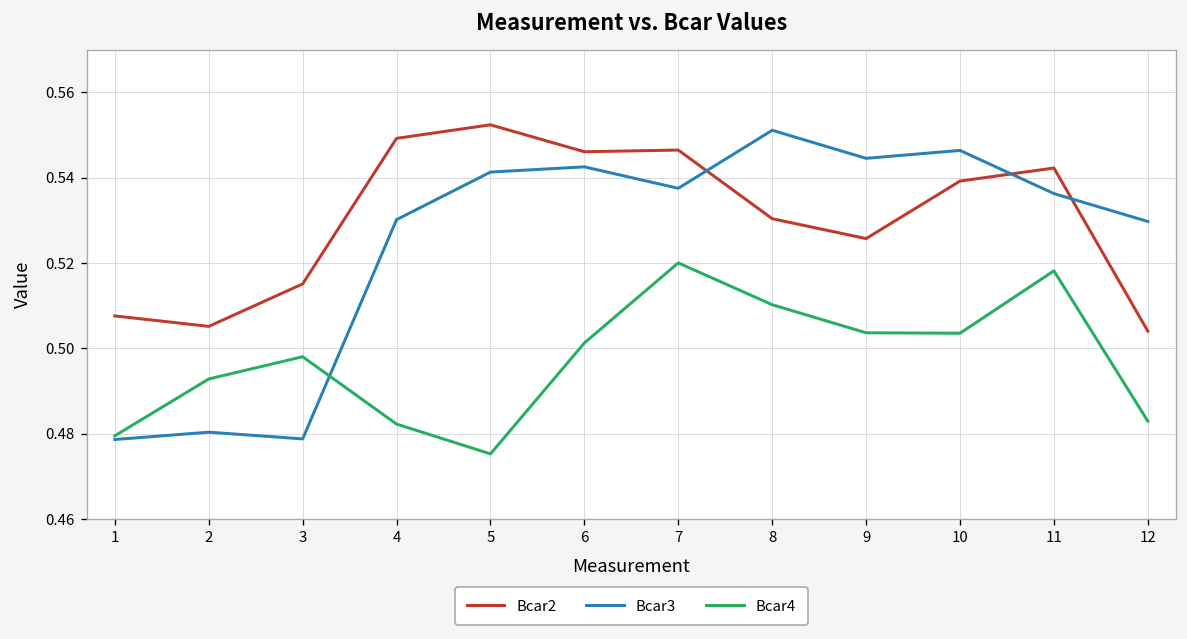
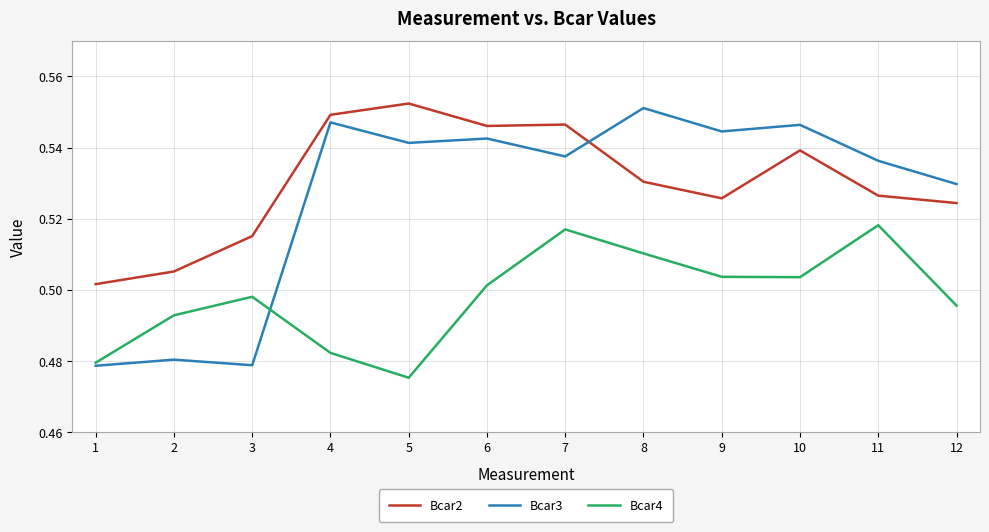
  {
    "Bcar2": {
-     "1": 0.508,
+     "1": 0.502,
      "2": 0.505,
      "3": 0.515,
      "4": 0.549,
      "5": 0.552,
      "6": 0.546,
      "7": 0.546,
      "8": 0.530,
      "9": 0.526,
      "10": 0.539,
-     "11": 0.542,
-     "12": 0.504
+     "11": 0.526,
+     "12": 0.524
    },
    "Bcar3": {
      "1": 0.479,
      "2": 0.480,
      "3": 0.479,
-     "4": 0.530,
+     "4": 0.547,
      "5": 0.541,
      "6": 0.543,
      "7": 0.538,
      "8": 0.551,
      "9": 0.545,
      "10": 0.546,
      "11": 0.536,
      "12": 0.530
    },
    "Bcar4": {
      "1": 0.479,
      "2": 0.493,
      "3": 0.498,
      "4": 0.482,
      "5": 0.475,
      "6": 0.501,
-     "7": 0.520,
+     "7": 0.517,
      "8": 0.510,
      "9": 0.504,
      "10": 0.504,
      "11": 0.518,
-     "12": 0.483
+     "12": 0.496
    }
  }
